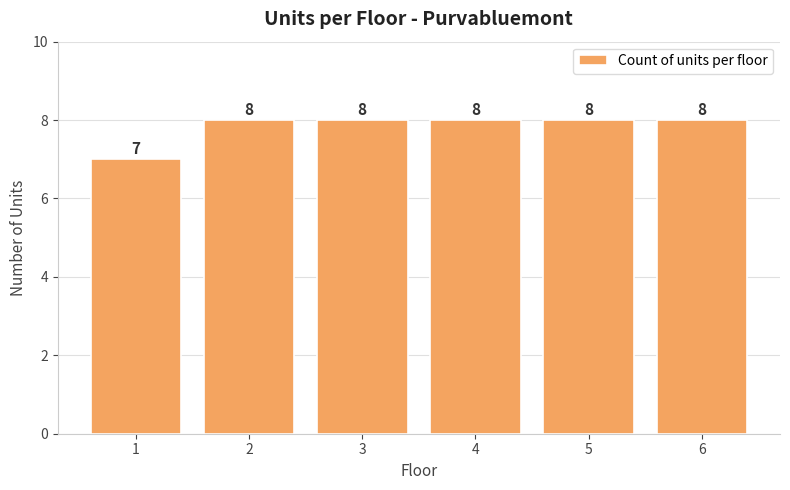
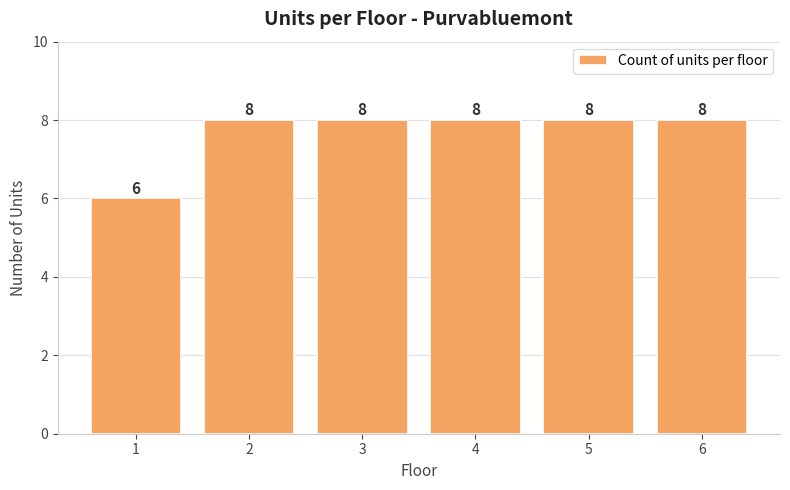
  {
-   "1": 7,
+   "1": 6,
    "2": 8,
    "3": 8,
    "4": 8,
    "5": 8,
    "6": 8
  }
